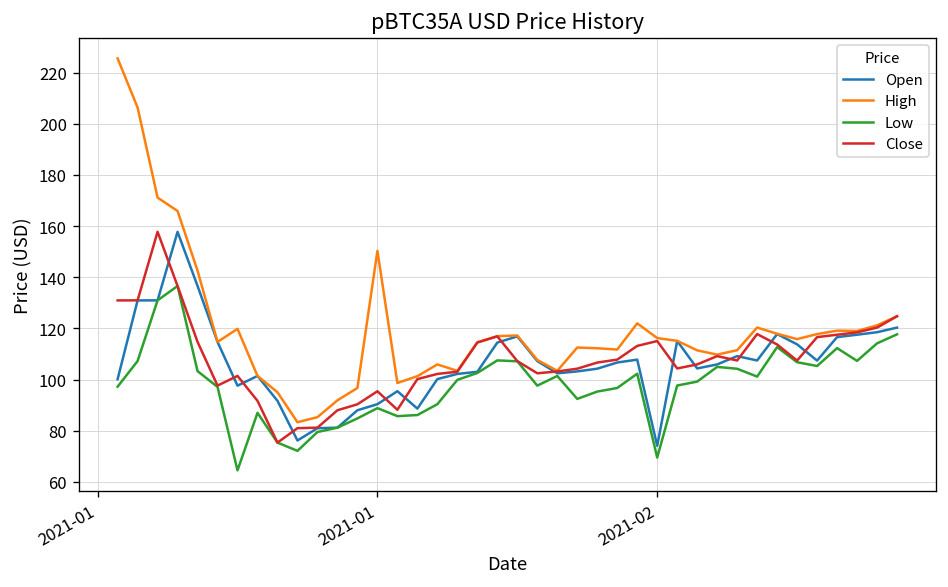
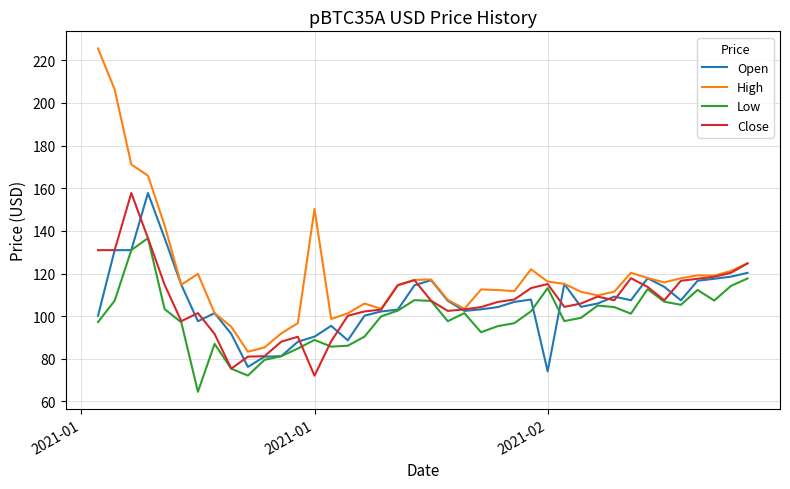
  {
    "Open": {
      "2021-01": 90,
      "2021-02": 74
    },
    "High": {
      "2021-01": 150
    },
    "Low": {
      "2021-01": 89,
-     "2021-02": 70
+     "2021-02": 113
    },
    "Close": {
-     "2021-01": 95
+     "2021-01": 72
    }
  }
